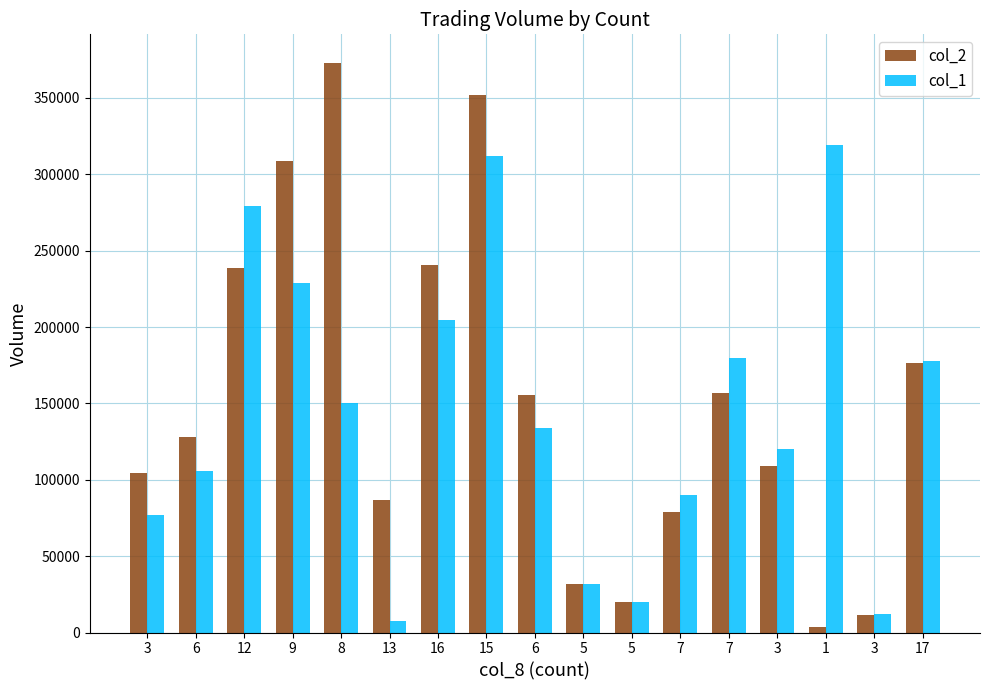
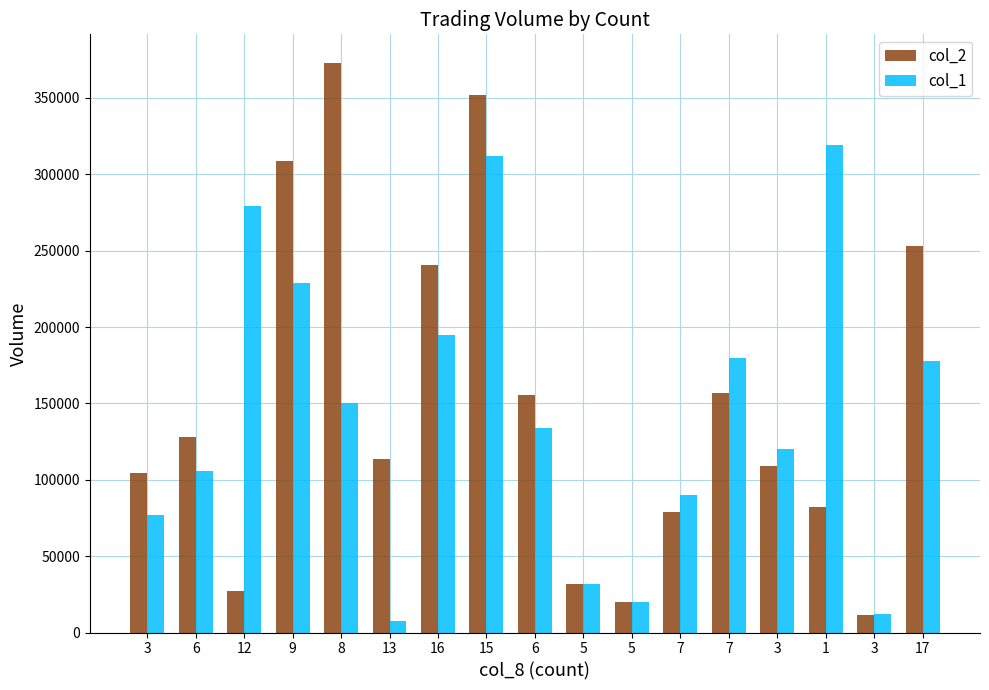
  {
    "col_2": {
-     "12": 239000,
+     "12": 27000,
      "9": 309000,
      "8": 373000,
-     "13": 87000,
+     "13": 114000,
      "16": 241000,
      "15": 352000,
-     "1": 3000,
-     "17": 176000
+     "1": 82000,
+     "17": 253000
    },
    "col_1": {
      "12": 280000,
      "9": 229000,
      "8": 150000,
      "13": 8000,
-     "16": 205000,
+     "16": 195000,
      "15": 312000,
      "1": 319000,
      "17": 178000
    }
  }
